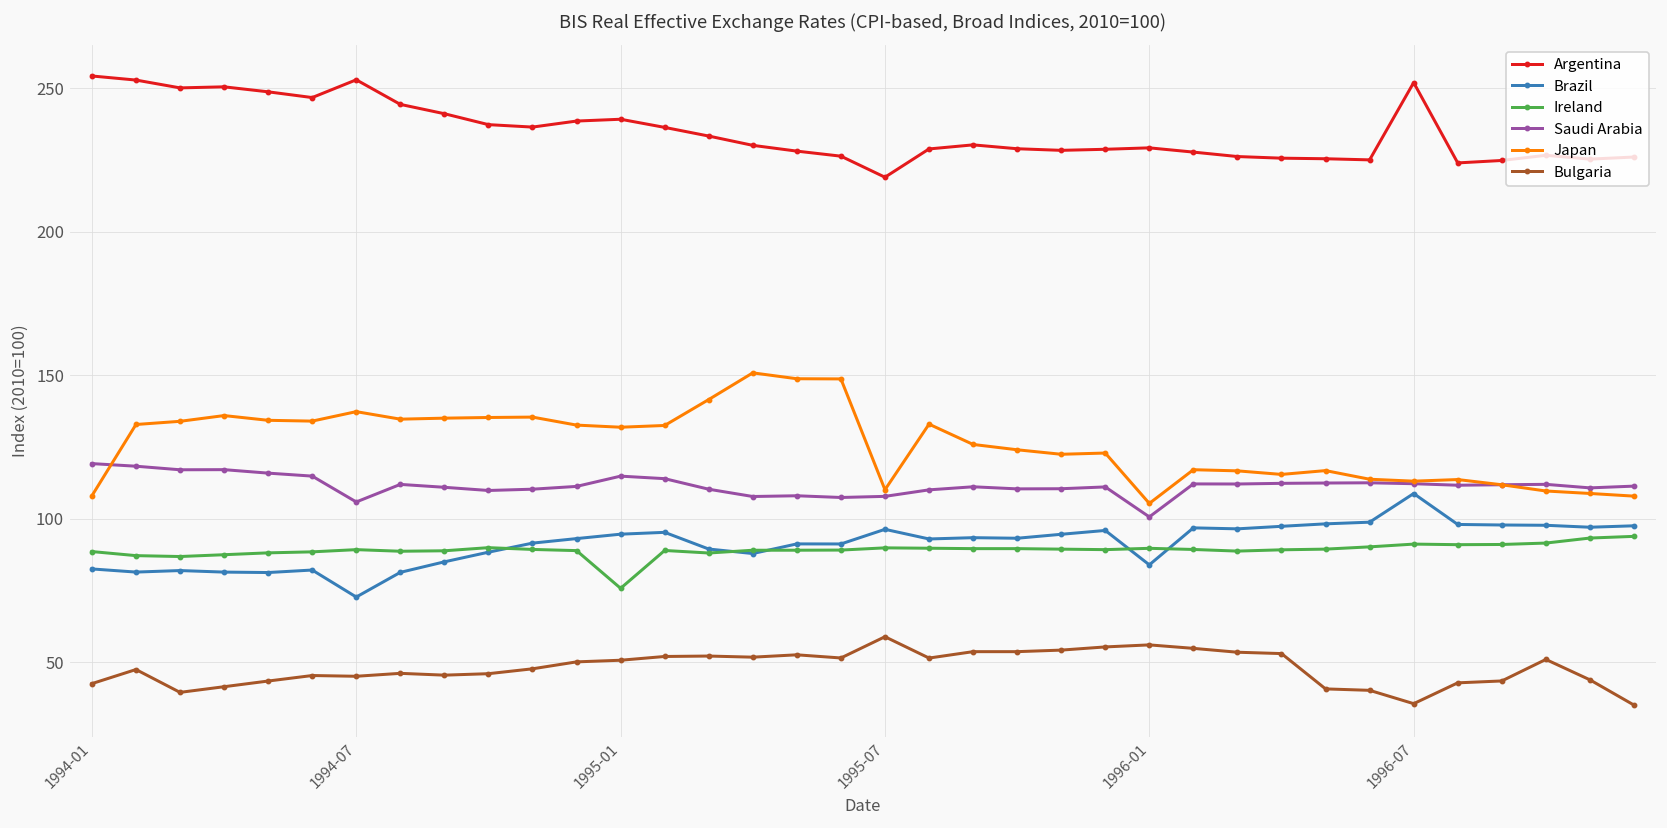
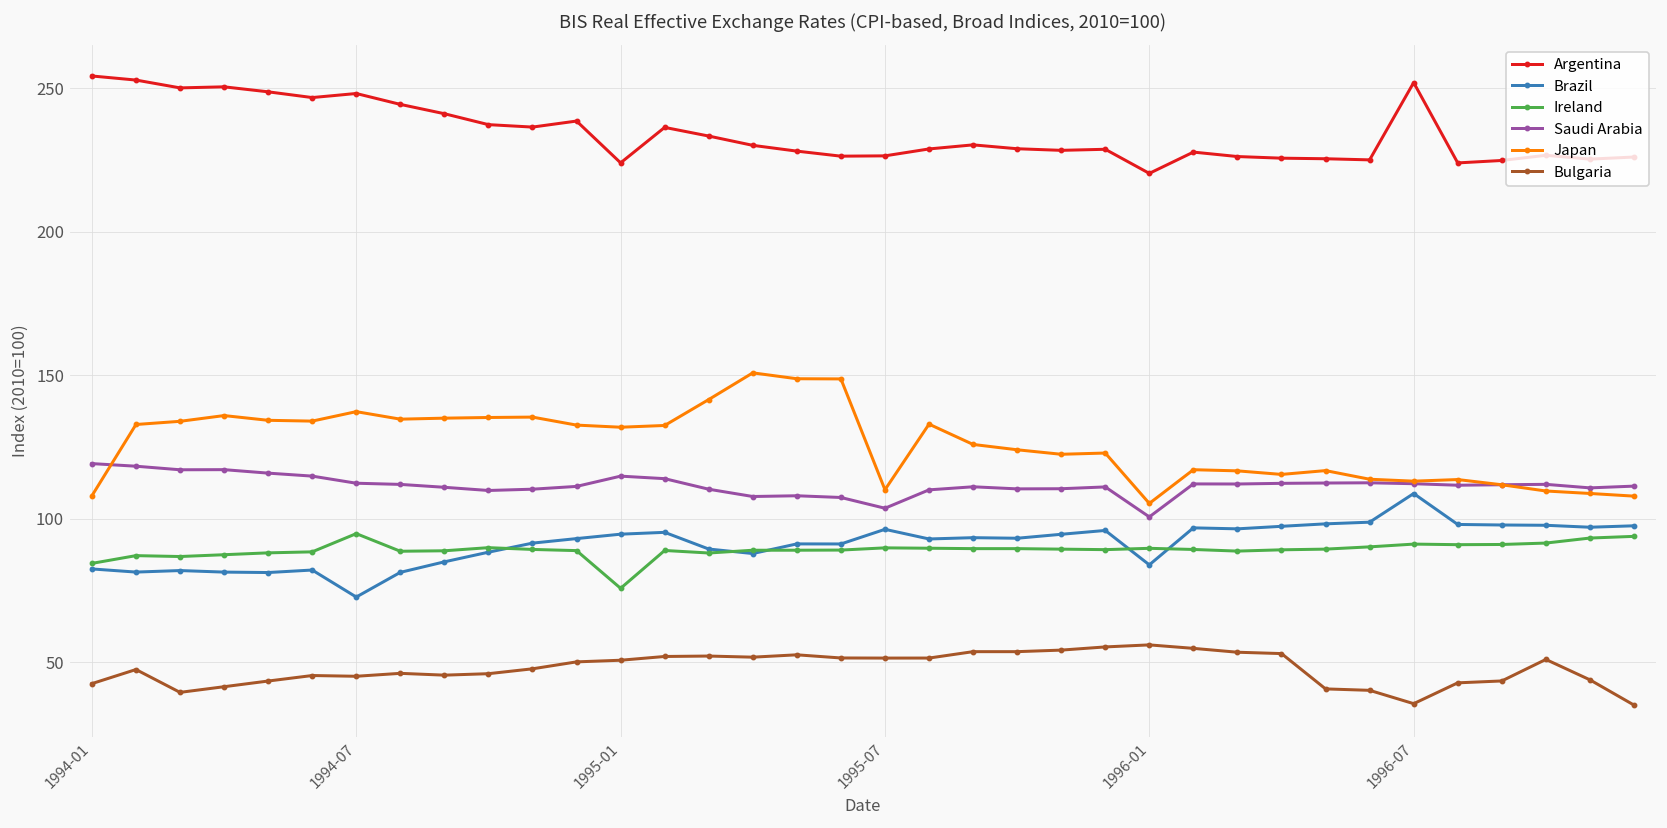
  {
    "Argentina": {
      "1994-01": 254,
-     "1994-07": 253,
-     "1995-01": 239,
-     "1995-07": 219,
-     "1996-01": 229,
+     "1994-07": 248,
+     "1995-01": 224,
+     "1995-07": 226,
+     "1996-01": 220,
      "1996-07": 252
    },
    "Brazil": {
      "1994-01": 82,
      "1994-07": 73,
      "1995-01": 95,
      "1995-07": 96,
      "1996-01": 84,
      "1996-07": 109
    },
    "Ireland": {
-     "1994-01": 89,
-     "1994-07": 89,
+     "1994-01": 84,
+     "1994-07": 95,
      "1995-01": 76,
      "1995-07": 90,
      "1996-01": 90,
      "1996-07": 91
    },
    "Saudi Arabia": {
      "1994-01": 119,
-     "1994-07": 106,
+     "1994-07": 112,
      "1995-01": 115,
-     "1995-07": 108,
+     "1995-07": 104,
      "1996-01": 101
    },
    "Japan": {
      "1994-01": 108,
      "1994-07": 137,
      "1995-01": 132,
      "1995-07": 110,
      "1996-01": 105
    },
    "Bulgaria": {
      "1994-01": 42,
      "1994-07": 45,
      "1995-01": 51,
-     "1995-07": 59,
+     "1995-07": 51,
      "1996-01": 56,
      "1996-07": 35
    }
  }
